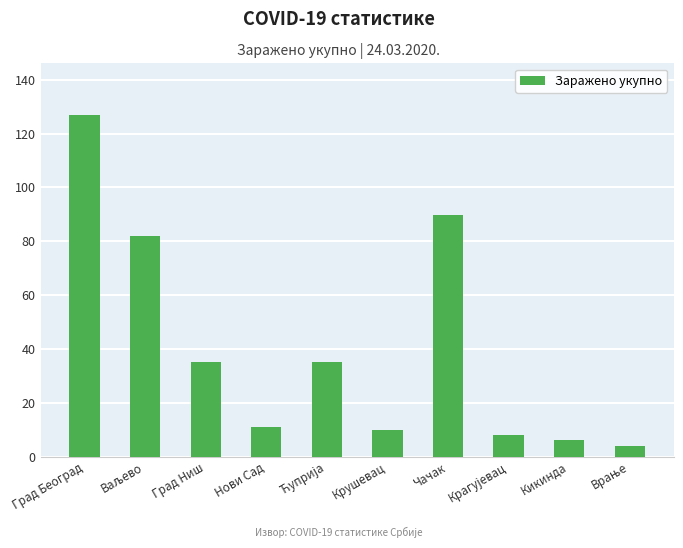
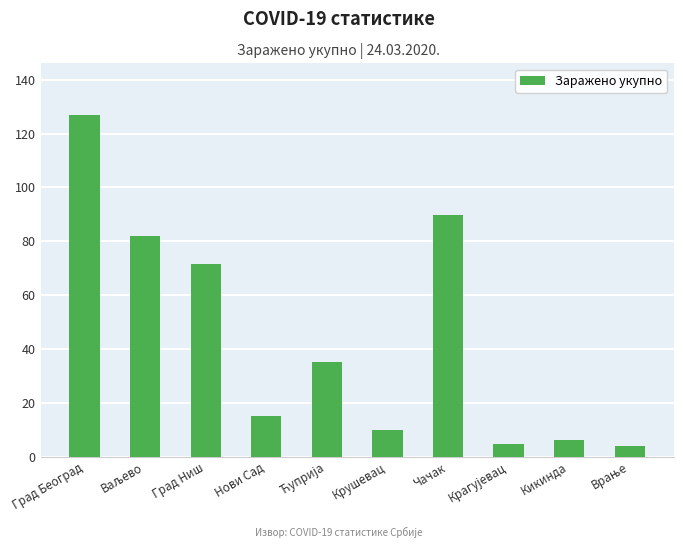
  {
    "Град Београд": 127,
    "Ваљево": 82,
-   "Град Ниш": 35,
-   "Нови Сад": 11,
+   "Град Ниш": 72,
+   "Нови Сад": 15,
    "Ћуприја": 35,
    "Крушевац": 10,
    "Чачак": 90,
-   "Крагујевац": 8,
+   "Крагујевац": 5,
    "Кикинда": 6,
    "Врање": 4
  }
